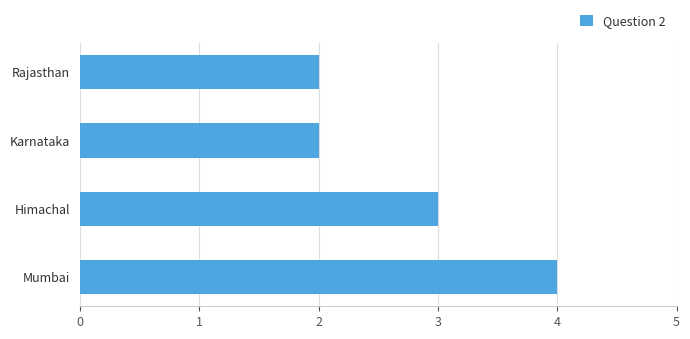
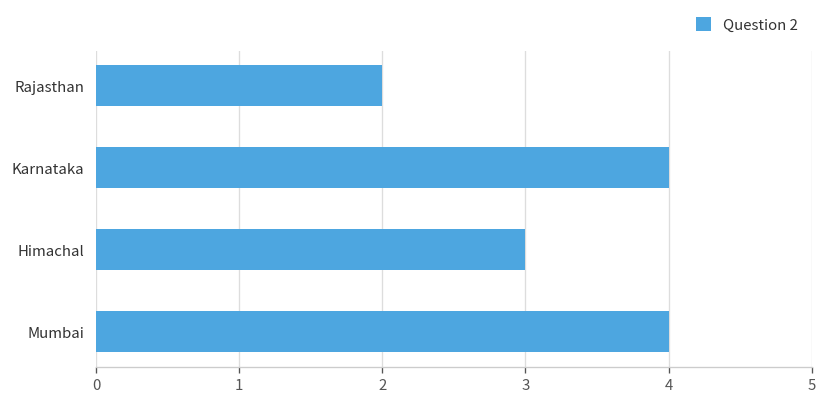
  {
    "Rajasthan": 2,
-   "Karnataka": 2,
+   "Karnataka": 4,
    "Himachal": 3,
    "Mumbai": 4
  }
